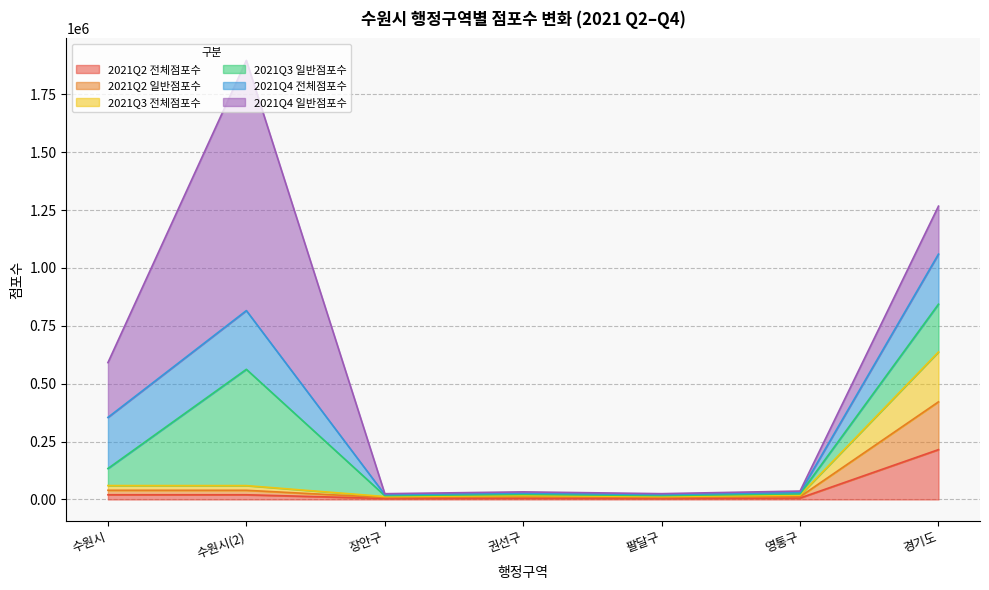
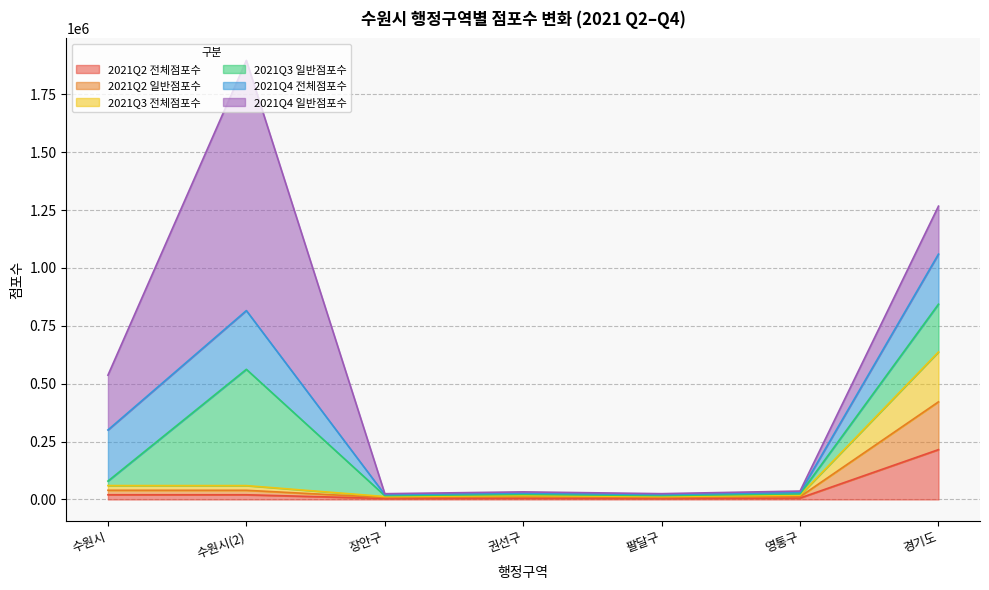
  {
    "2021Q3 일반점포수": {
-     "수원시": 70000,
+     "수원시": 20000,
      "수원시(2)": 500000,
      "경기도": 210000
    },
    "2021Q4 전체점포수": {
      "수원시": 220000,
      "수원시(2)": 250000,
      "경기도": 220000
    },
    "2021Q4 일반점포수": {
      "수원시": 240000,
      "경기도": 210000
    }
  }
